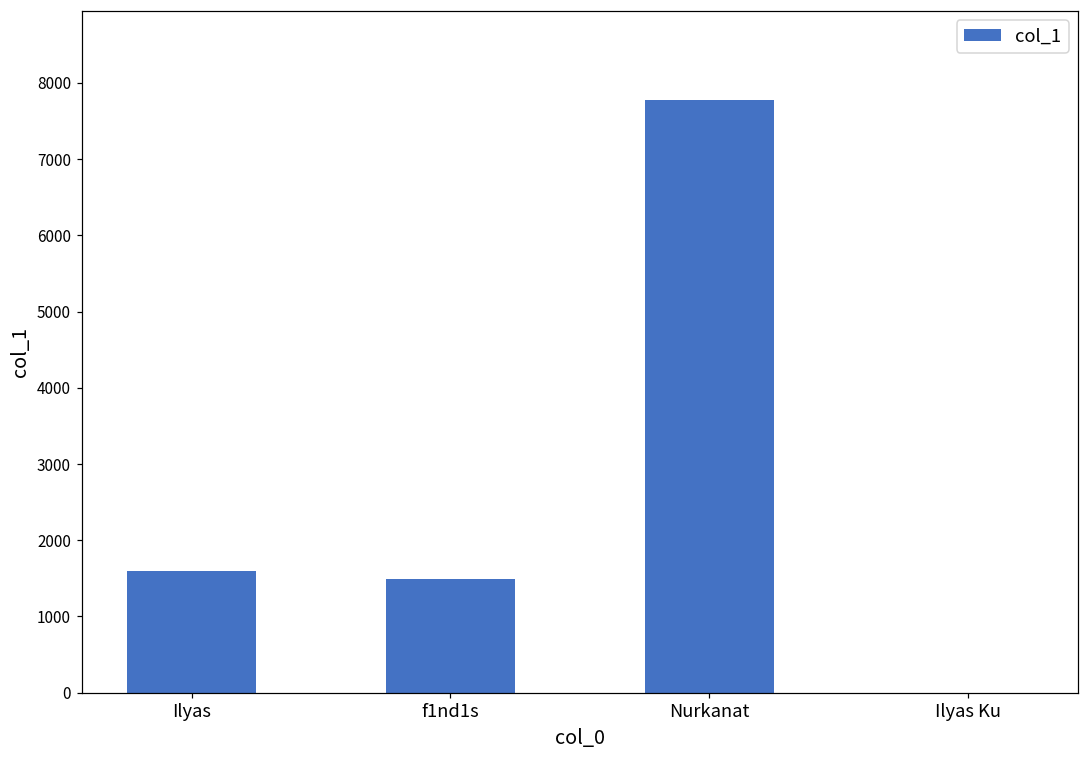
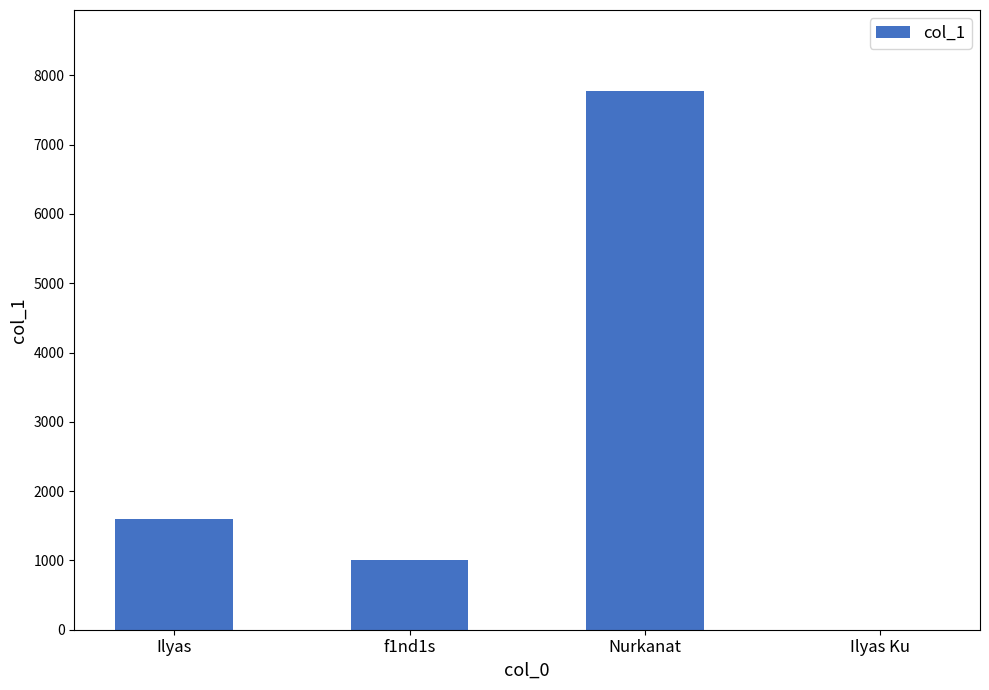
  {
    "Ilyas": 1600,
-   "f1nd1s": 1500,
+   "f1nd1s": 1000,
    "Nurkanat": 7800,
    "Ilyas Ku": 0
  }
